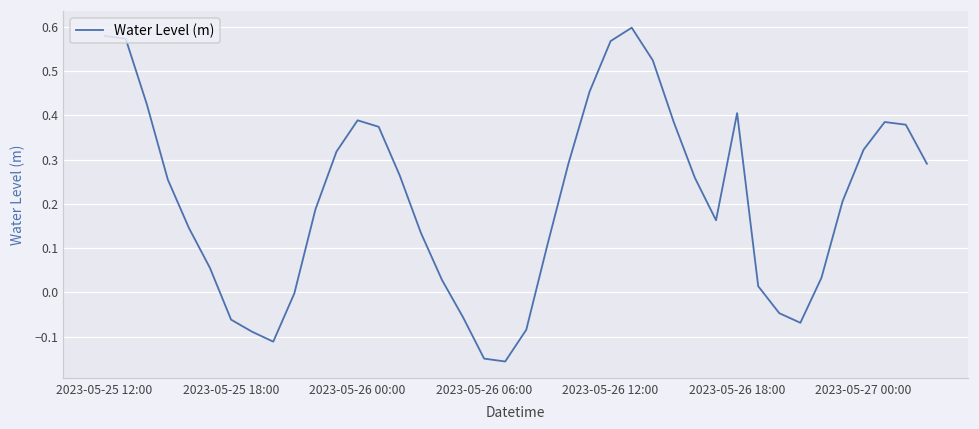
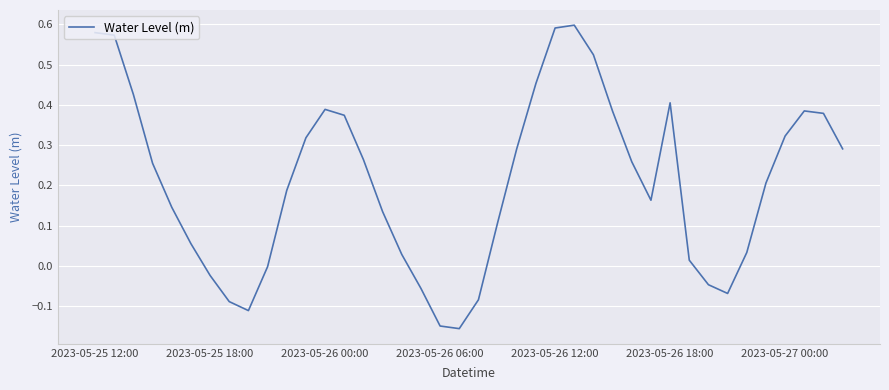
  {
-   "2023-05-25 18:00": -0.06,
+   "2023-05-25 18:00": -0.02,
    "2023-05-26 00:00": 0.39,
    "2023-05-26 06:00": -0.15,
-   "2023-05-26 12:00": 0.57,
+   "2023-05-26 12:00": 0.59,
    "2023-05-26 18:00": 0.41,
    "2023-05-27 00:00": 0.32
  }
